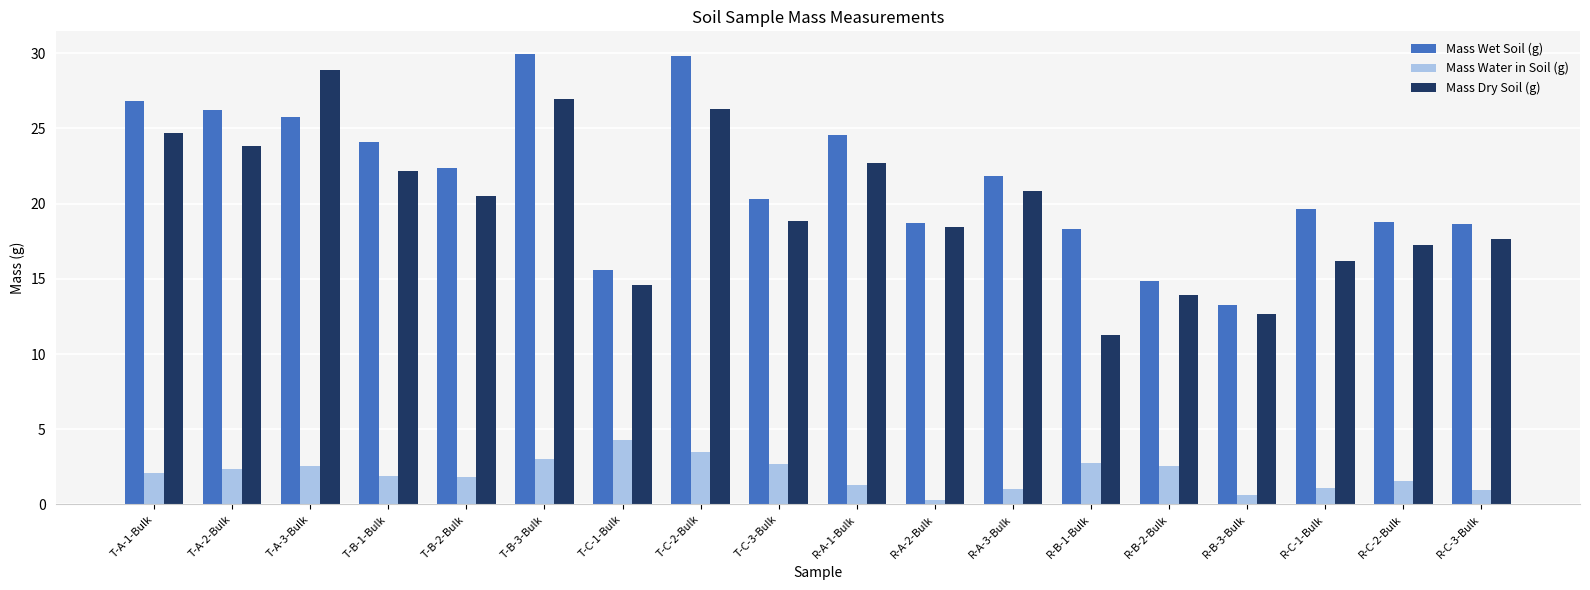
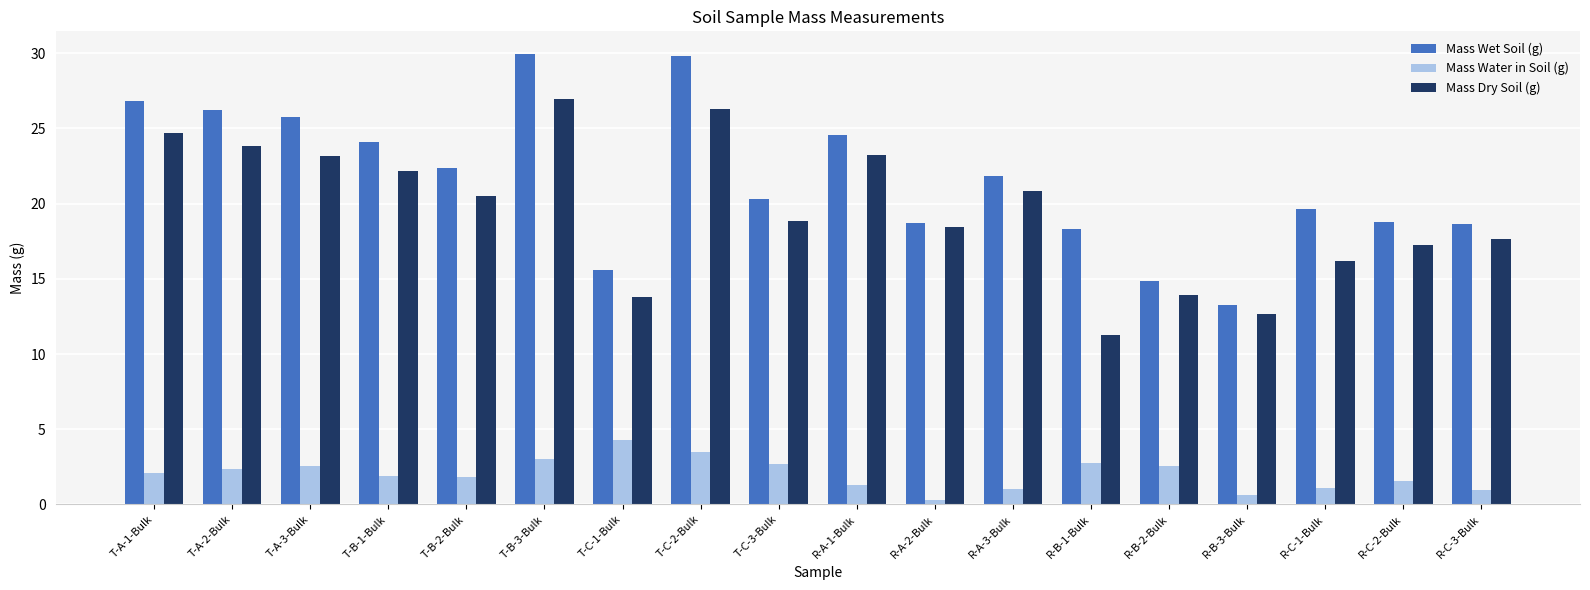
  {
    "Mass Wet Soil (g)": {
      "T-A-1-Bulk": 26.8,
      "T-A-2-Bulk": 26.2,
      "T-A-3-Bulk": 25.7,
      "T-B-1-Bulk": 24.1,
      "T-B-2-Bulk": 22.4,
      "T-B-3-Bulk": 29.9,
      "T-C-1-Bulk": 15.6,
      "T-C-2-Bulk": 29.8,
      "T-C-3-Bulk": 20.3,
      "R-A-1-Bulk": 24.5,
      "R-A-2-Bulk": 18.7,
      "R-A-3-Bulk": 21.9,
      "R-B-1-Bulk": 18.3,
      "R-B-2-Bulk": 14.9,
      "R-B-3-Bulk": 13.3,
      "R-C-1-Bulk": 19.6,
      "R-C-2-Bulk": 18.8,
      "R-C-3-Bulk": 18.7
    },
    "Mass Water in Soil (g)": {
      "T-A-1-Bulk": 2.1,
      "T-A-2-Bulk": 2.4,
      "T-A-3-Bulk": 2.6,
      "T-B-1-Bulk": 1.9,
      "T-B-2-Bulk": 1.9,
      "T-B-3-Bulk": 3.0,
      "T-C-1-Bulk": 4.3,
      "T-C-2-Bulk": 3.5,
      "T-C-3-Bulk": 2.7,
      "R-A-1-Bulk": 1.3,
      "R-A-2-Bulk": 0.3,
      "R-A-3-Bulk": 1.0,
      "R-B-1-Bulk": 2.8,
      "R-B-2-Bulk": 2.5,
      "R-B-3-Bulk": 0.6,
      "R-C-1-Bulk": 1.1,
      "R-C-2-Bulk": 1.5,
      "R-C-3-Bulk": 1.0
    },
    "Mass Dry Soil (g)": {
      "T-A-1-Bulk": 24.7,
      "T-A-2-Bulk": 23.9,
-     "T-A-3-Bulk": 28.9,
+     "T-A-3-Bulk": 23.2,
      "T-B-1-Bulk": 22.2,
      "T-B-2-Bulk": 20.5,
      "T-B-3-Bulk": 26.9,
-     "T-C-1-Bulk": 14.6,
+     "T-C-1-Bulk": 13.8,
      "T-C-2-Bulk": 26.3,
      "T-C-3-Bulk": 18.8,
-     "R-A-1-Bulk": 22.7,
+     "R-A-1-Bulk": 23.2,
      "R-A-2-Bulk": 18.4,
      "R-A-3-Bulk": 20.9,
      "R-B-1-Bulk": 11.3,
      "R-B-2-Bulk": 13.9,
      "R-B-3-Bulk": 12.6,
      "R-C-1-Bulk": 16.2,
      "R-C-2-Bulk": 17.2,
      "R-C-3-Bulk": 17.7
    }
  }
